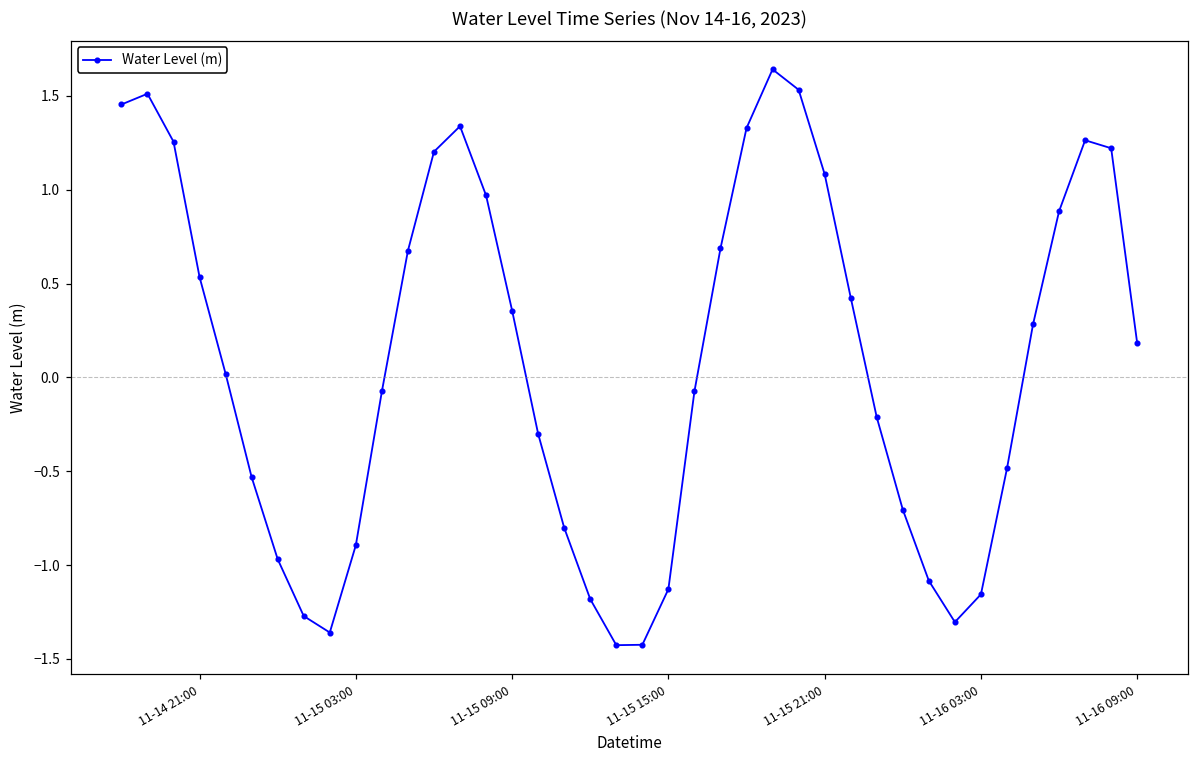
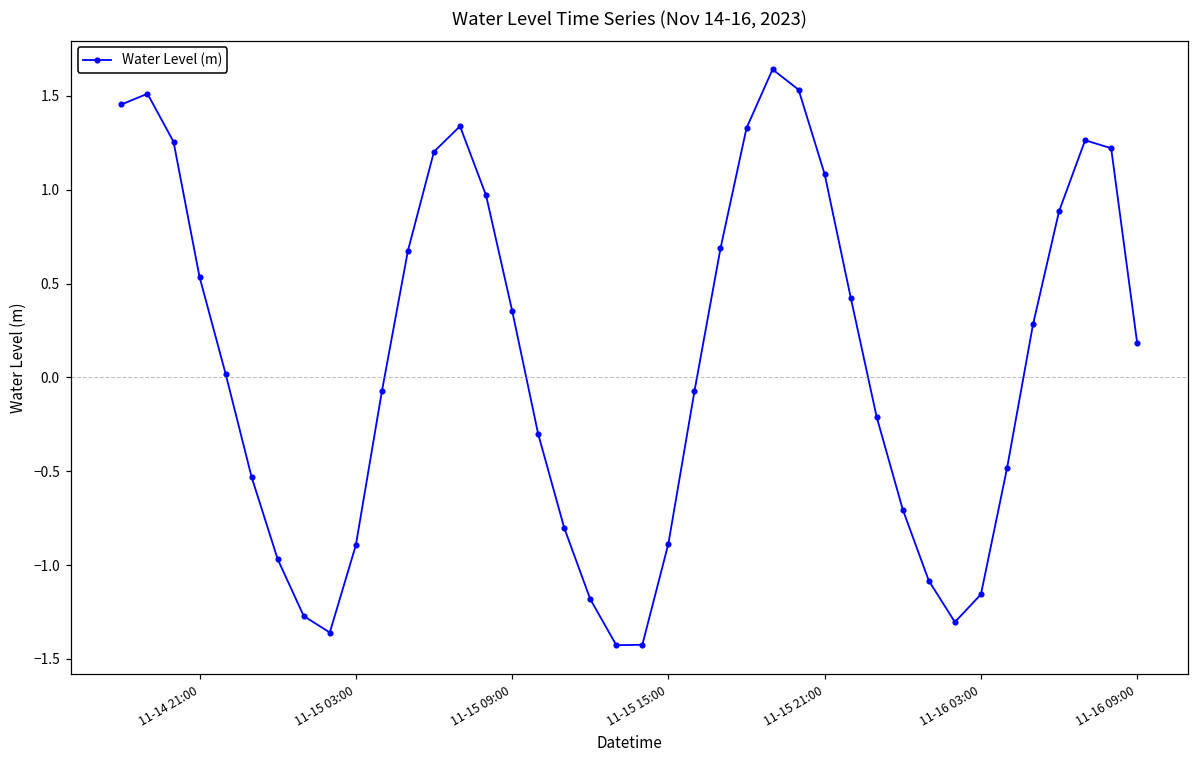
  {
    "11-14 21:00": 0.53,
    "11-15 03:00": -0.89,
    "11-15 09:00": 0.36,
-   "11-15 15:00": -1.13,
+   "11-15 15:00": -0.89,
    "11-15 21:00": 1.08,
    "11-16 03:00": -1.16,
    "11-16 09:00": 0.18
  }
